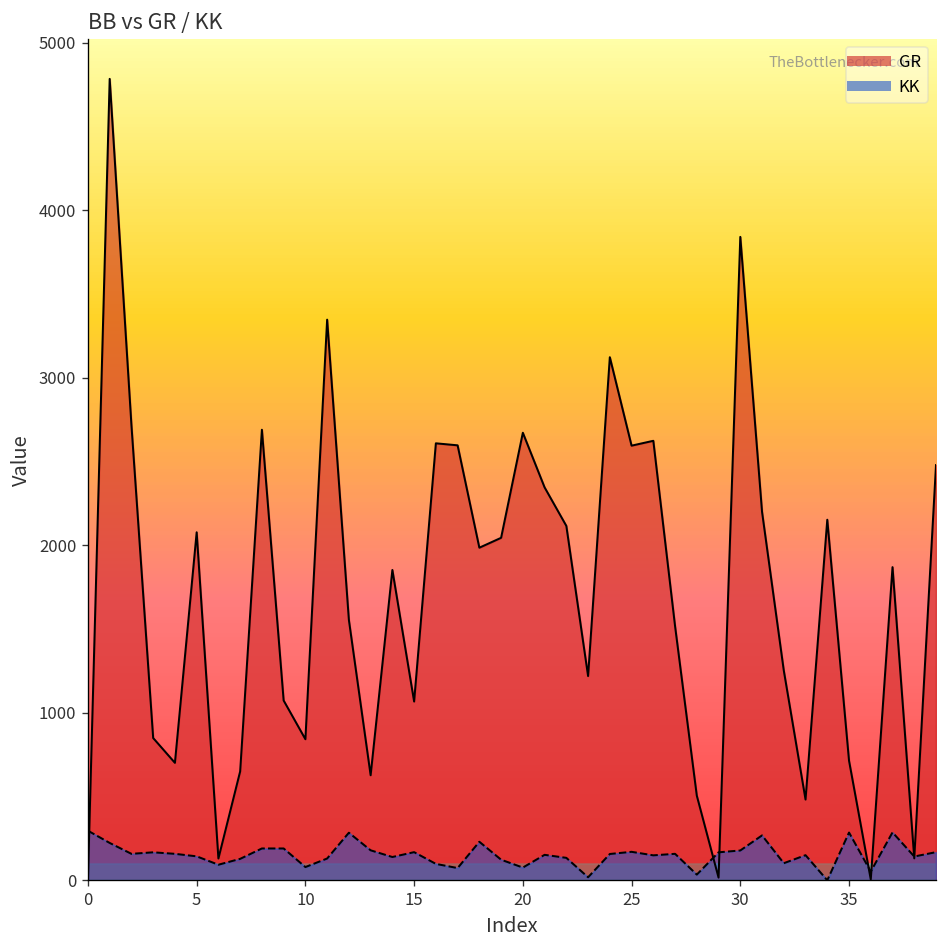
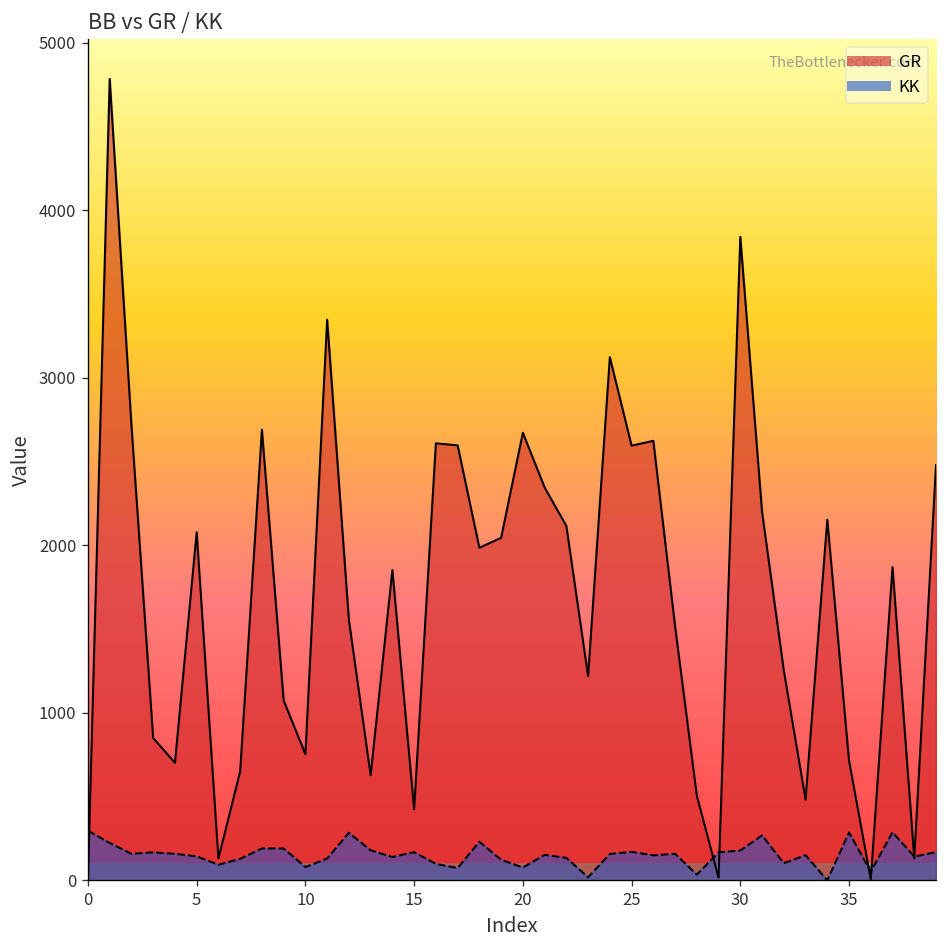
  {
    "GR": {
      "5": 2080,
-     "10": 840,
-     "15": 1070,
+     "10": 750,
+     "15": 430,
      "20": 2670,
      "25": 2600,
      "30": 3840,
      "35": 720
    },
    "KK": {
      "0": 300,
      "5": 140,
      "15": 170,
      "25": 170,
      "30": 180,
      "35": 290
    }
  }
